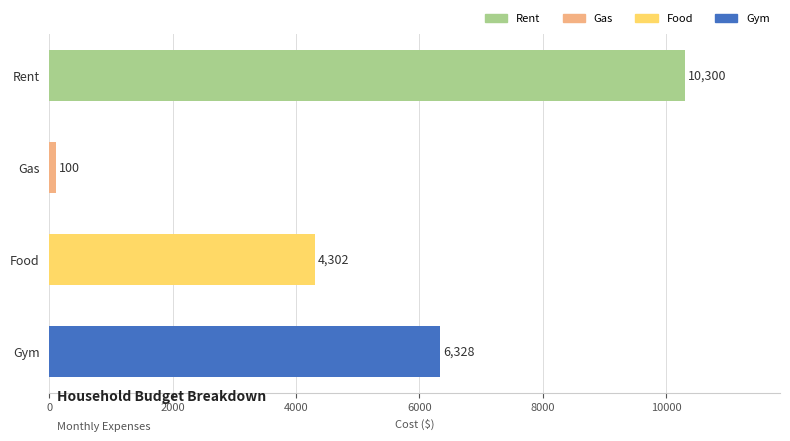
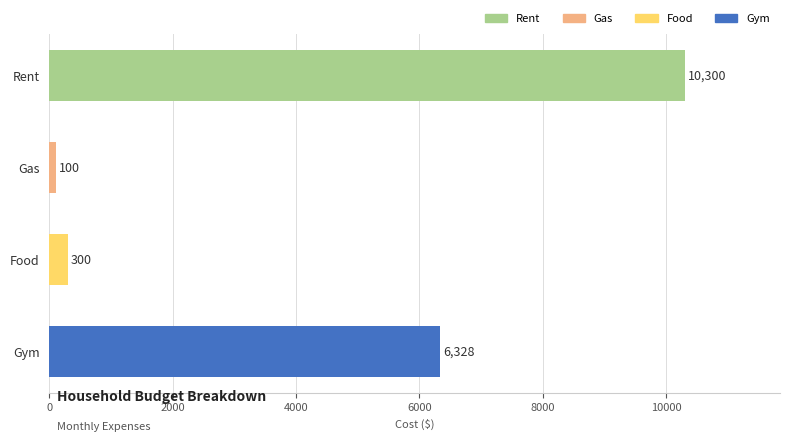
  {
    "Rent": "10,300",
    "Gas": "100",
-   "Food": "4,302",
+   "Food": "300",
    "Gym": "6,328"
  }
